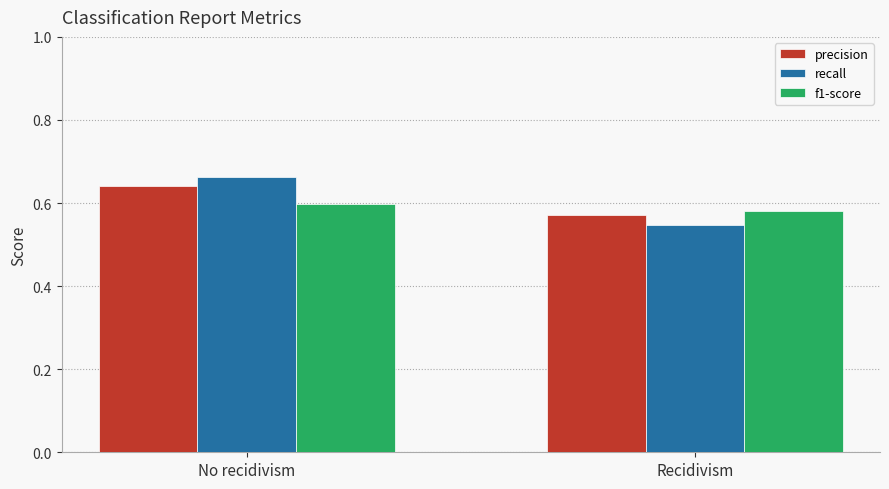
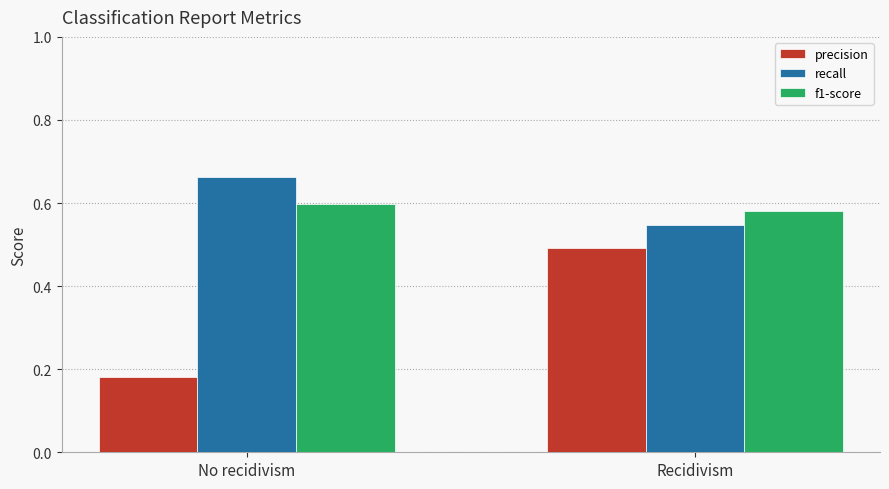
  {
    "precision": {
-     "No recidivism": 0.64,
-     "Recidivism": 0.57
+     "No recidivism": 0.18,
+     "Recidivism": 0.49
    },
    "recall": {
      "No recidivism": 0.66,
      "Recidivism": 0.55
    },
    "f1-score": {
      "No recidivism": 0.60,
      "Recidivism": 0.58
    }
  }
